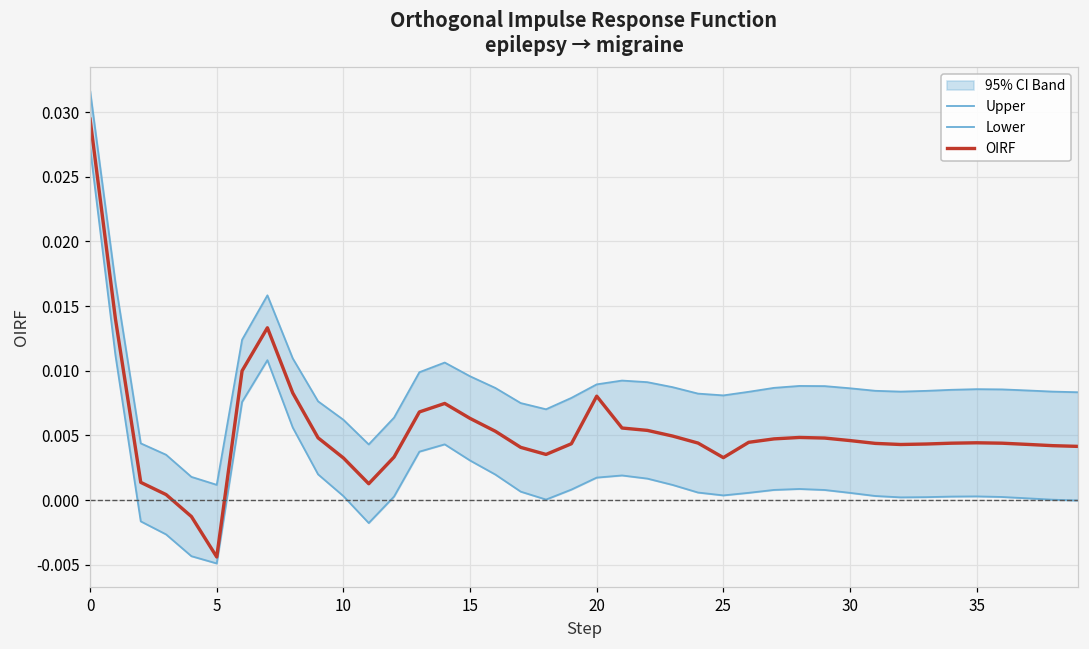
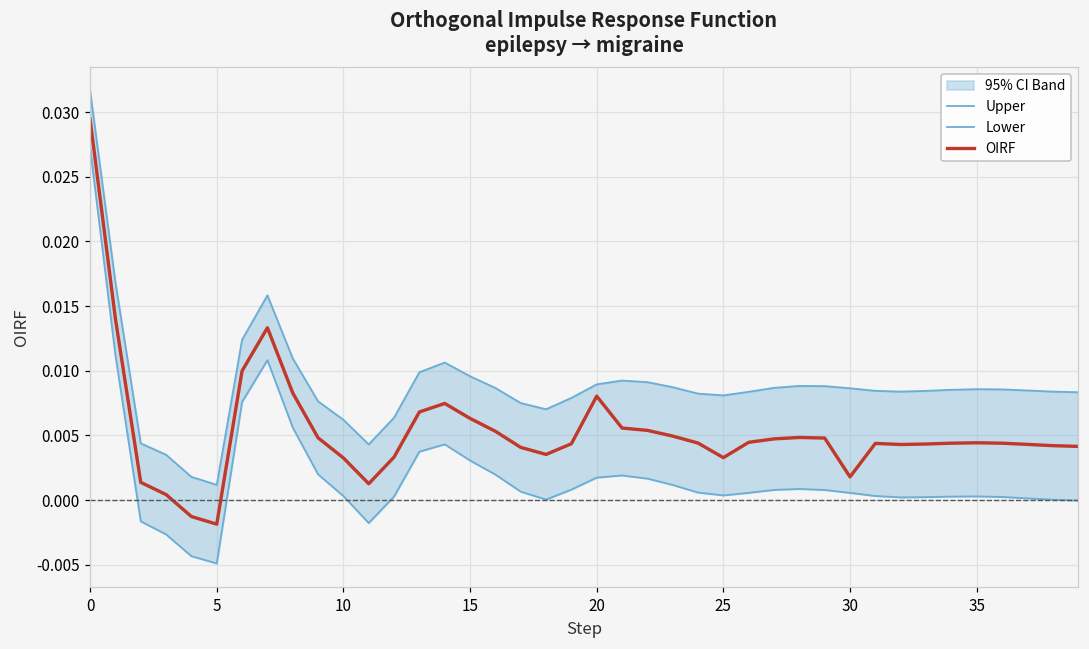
  {
    "OIRF": {
      "0": 0.0294,
-     "5": -0.0044,
+     "5": -0.0019,
      "10": 0.0033,
      "15": 0.0063,
      "20": 0.0080,
      "25": 0.0033,
-     "30": 0.0046,
+     "30": 0.0018,
      "35": 0.0044
    }
  }
